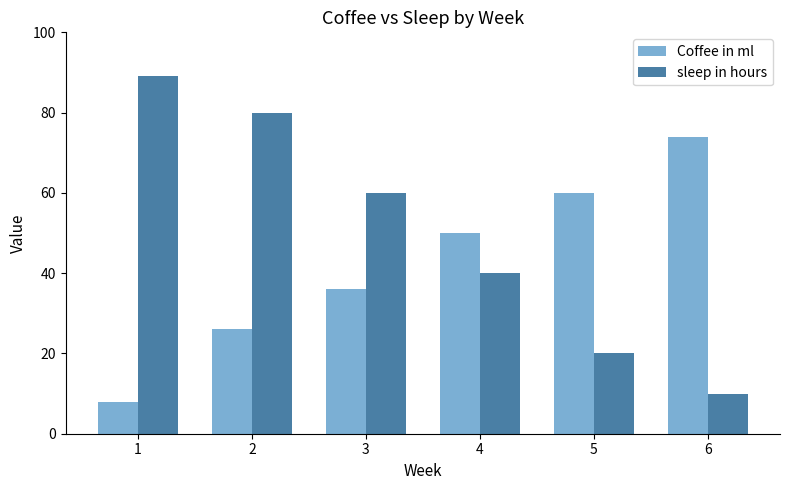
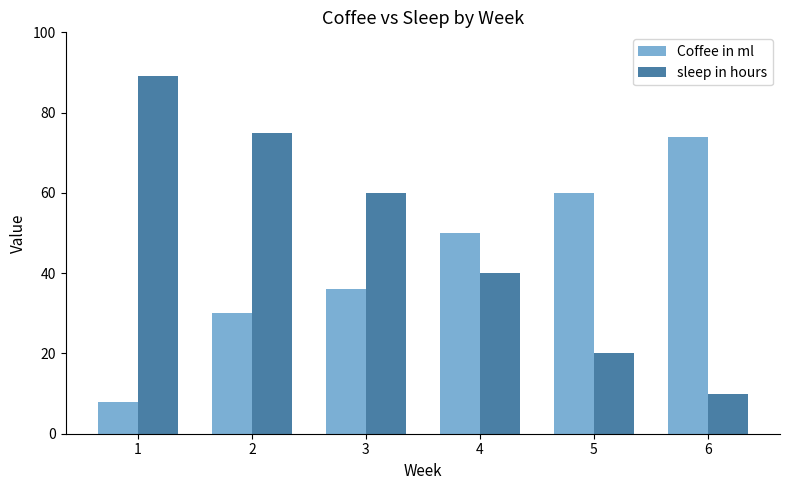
  {
    "Coffee in ml": {
      "1": 8,
-     "2": 26,
+     "2": 30,
      "3": 36,
      "4": 50,
      "5": 60,
      "6": 74
    },
    "sleep in hours": {
      "1": 89,
-     "2": 80,
+     "2": 75,
      "3": 60,
      "4": 40,
      "5": 20,
      "6": 10
    }
  }
